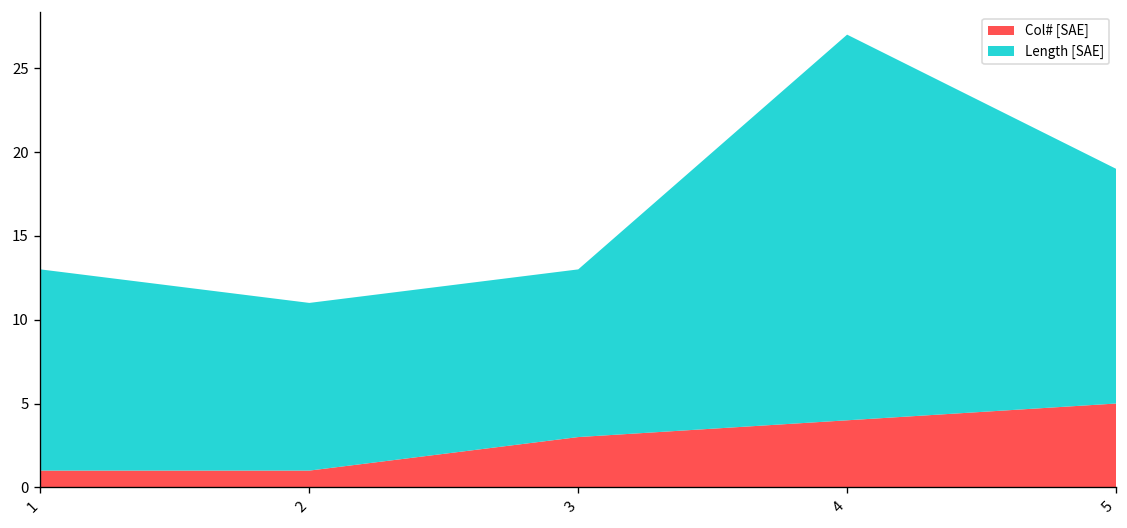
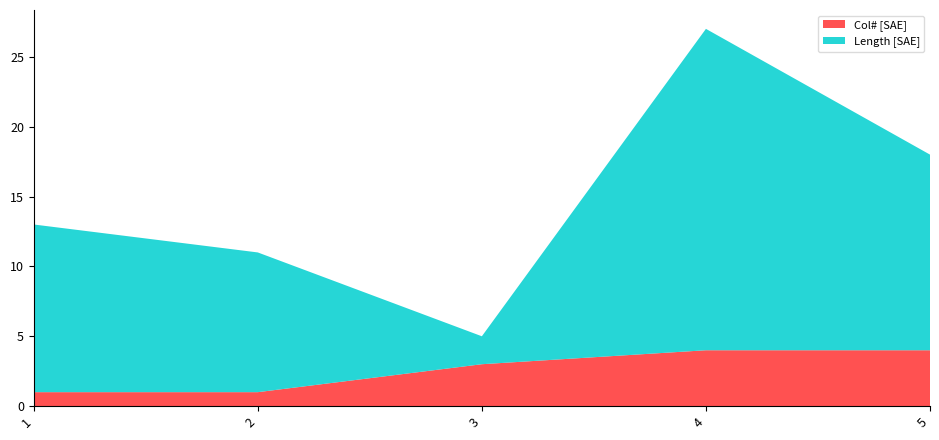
  {
    "Col# [SAE]": {
      "1": 1,
      "2": 1,
      "3": 3,
      "4": 4,
-     "5": 5
+     "5": 4
    },
    "Length [SAE]": {
      "1": 12,
      "2": 10,
-     "3": 10,
+     "3": 2,
      "4": 23,
      "5": 14
    }
  }
